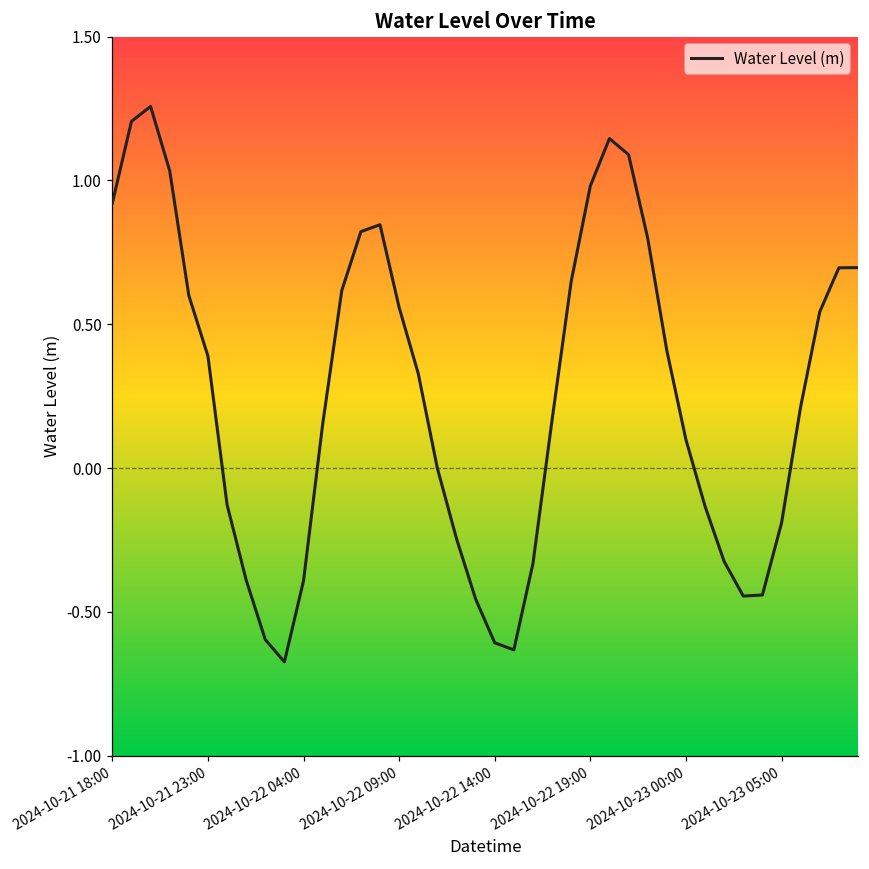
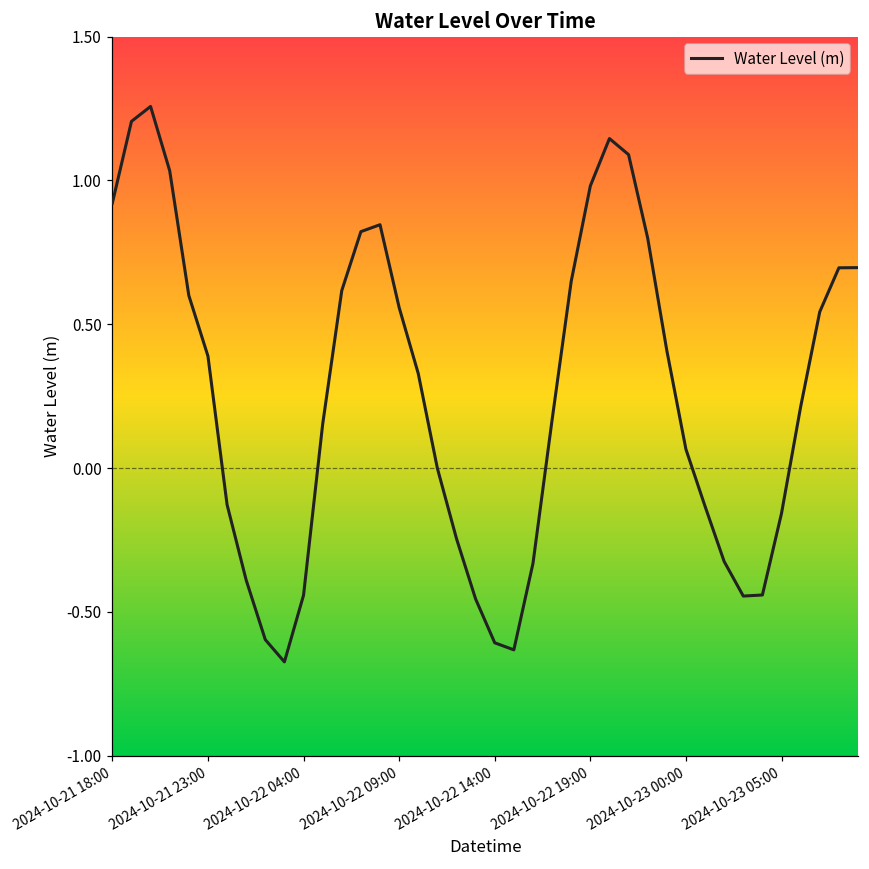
  {
    "2024-10-21 18:00": 0.92,
    "2024-10-21 23:00": 0.39,
-   "2024-10-22 04:00": -0.39,
+   "2024-10-22 04:00": -0.44,
    "2024-10-22 09:00": 0.56,
    "2024-10-22 14:00": -0.61,
    "2024-10-22 19:00": 0.98,
-   "2024-10-23 00:00": 0.10,
-   "2024-10-23 05:00": -0.19
+   "2024-10-23 00:00": 0.07,
+   "2024-10-23 05:00": -0.16
  }
